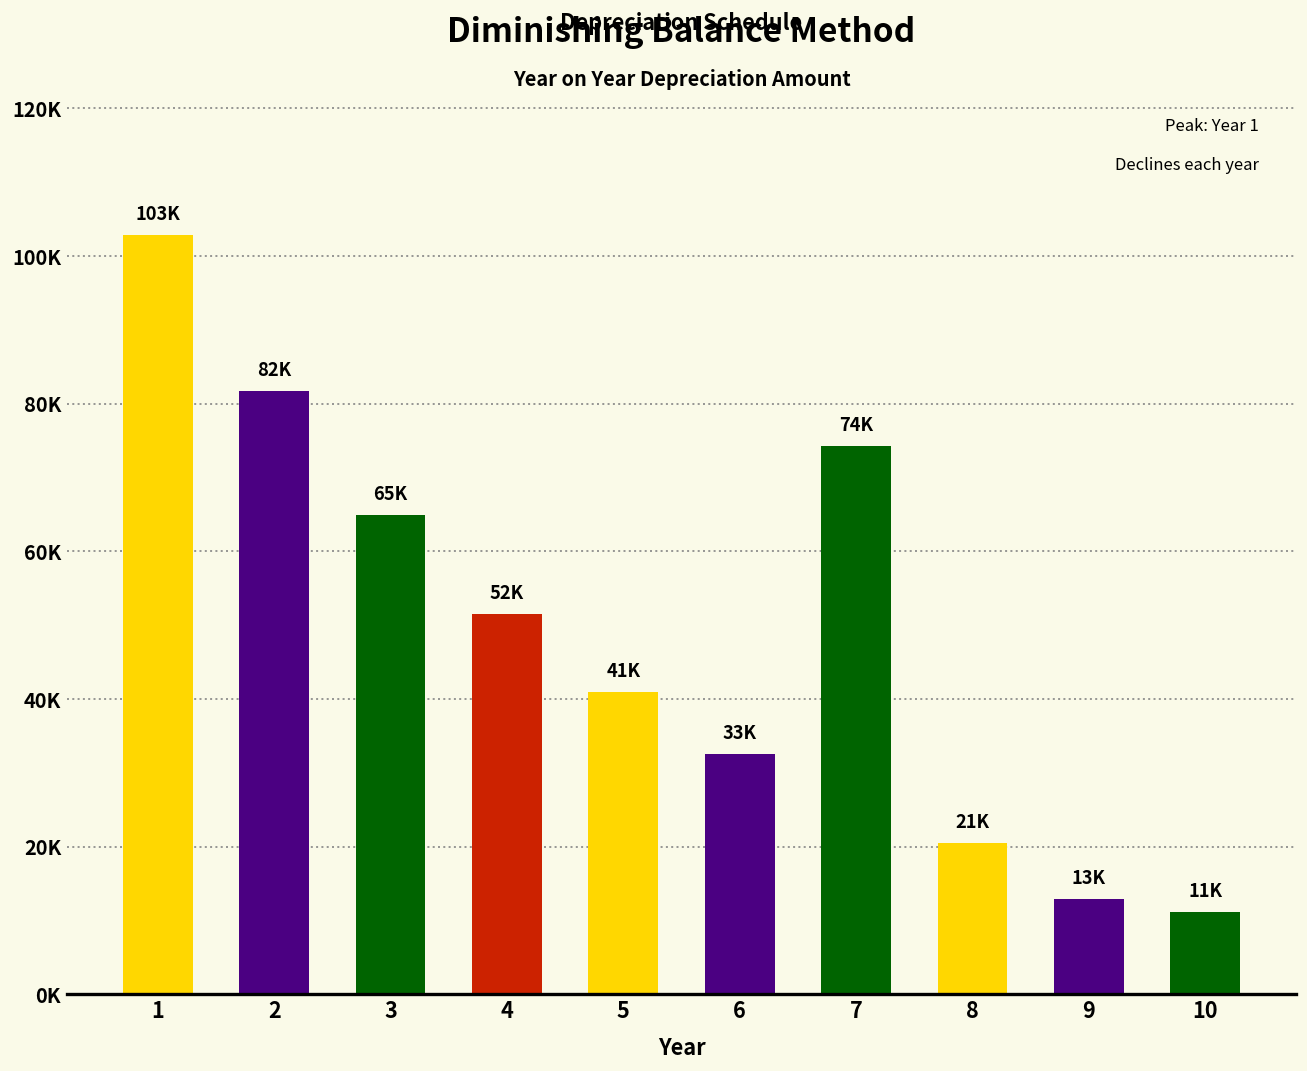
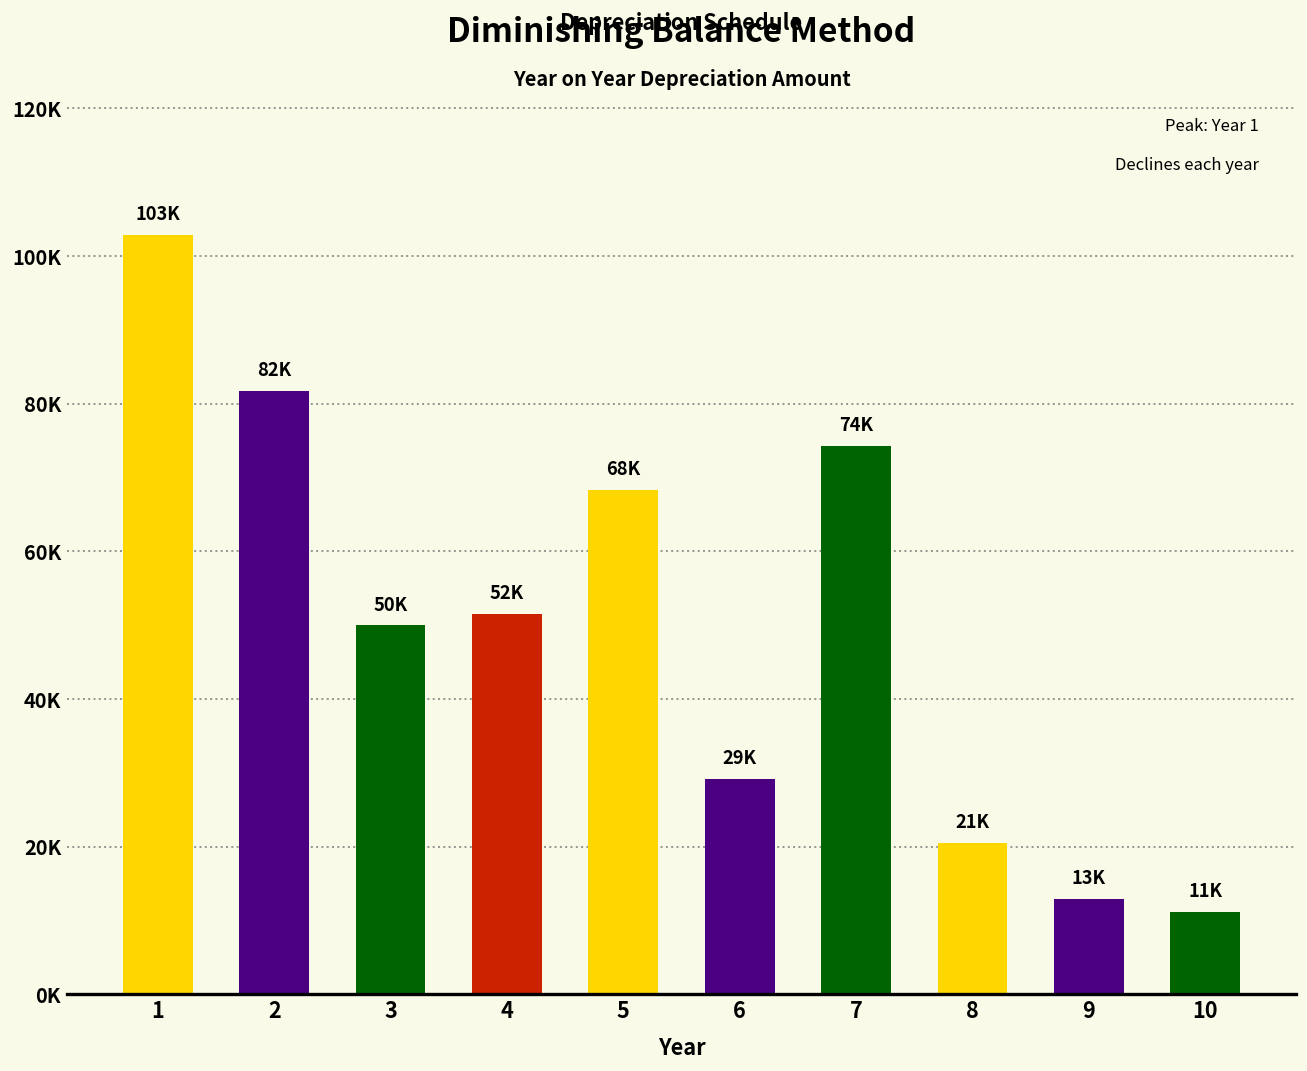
  {
    "1": "103K",
    "2": "82K",
-   "3": "65K",
+   "3": "50K",
    "4": "52K",
-   "5": "41K",
-   "6": "33K",
+   "5": "68K",
+   "6": "29K",
    "7": "74K",
    "8": "21K",
    "9": "13K",
    "10": "11K"
  }
